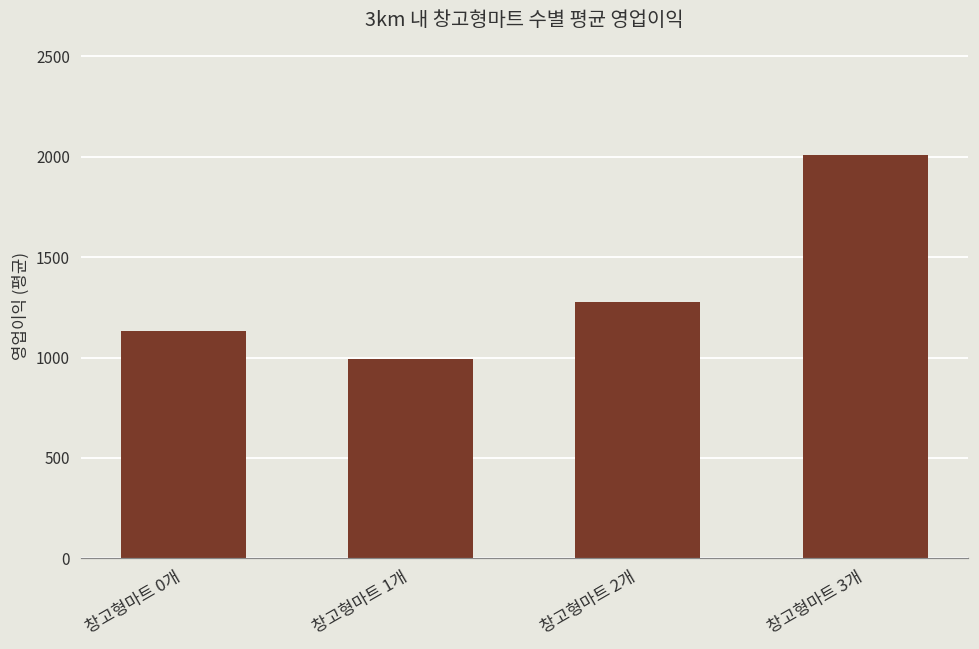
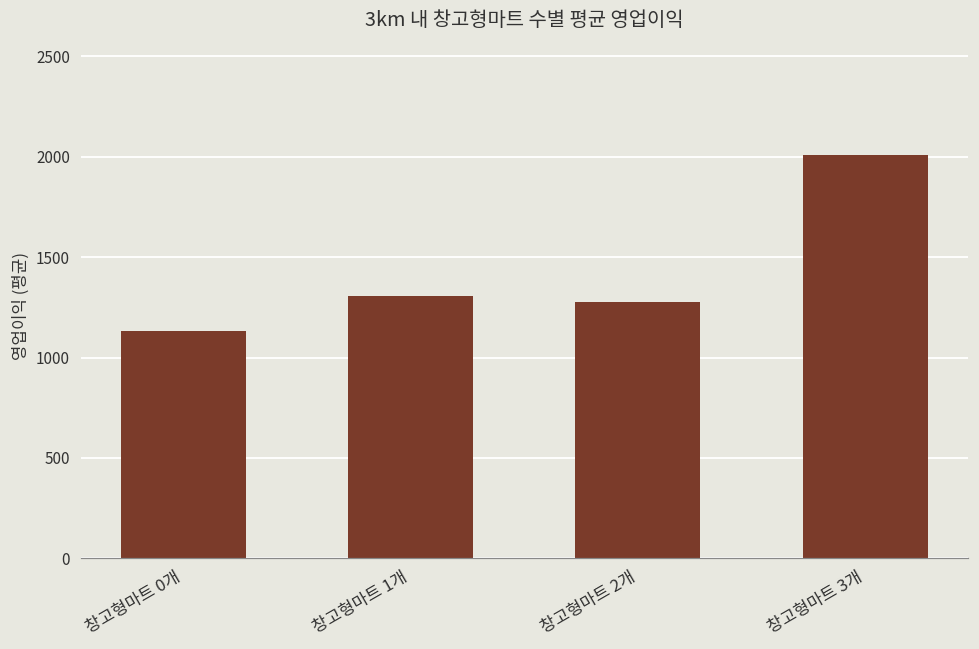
  {
    "창고형마트 0개": 1130,
-   "창고형마트 1개": 990,
+   "창고형마트 1개": 1310,
    "창고형마트 2개": 1280,
    "창고형마트 3개": 2010
  }
